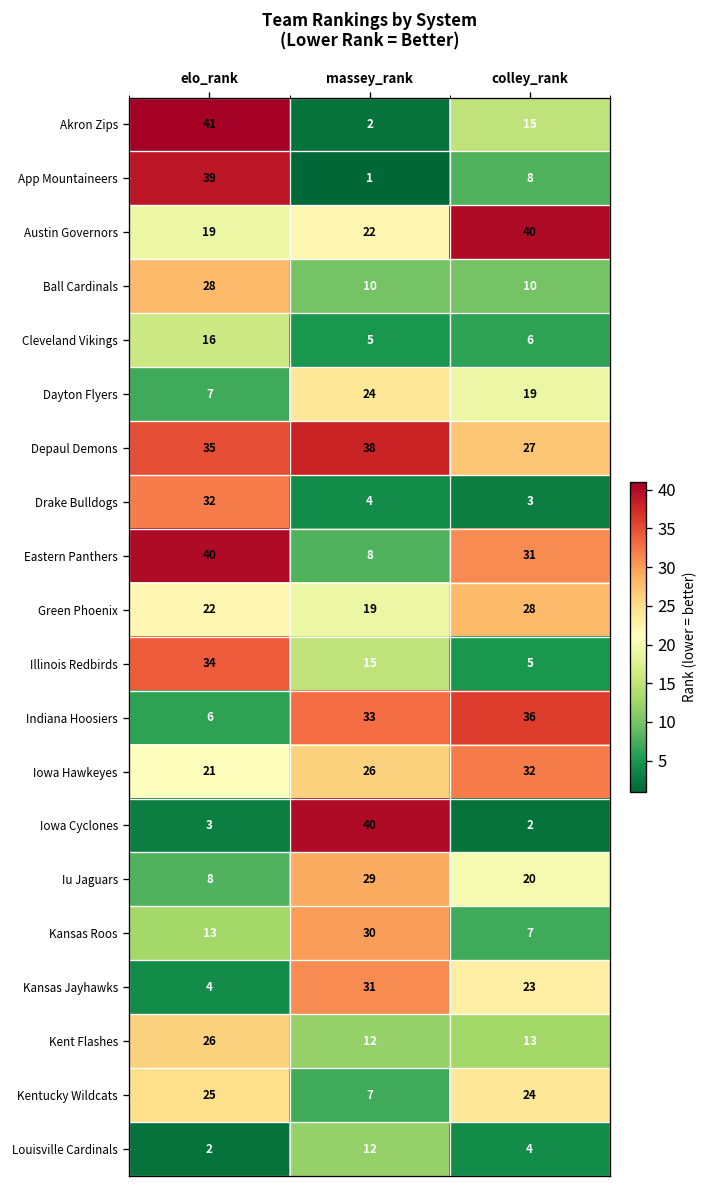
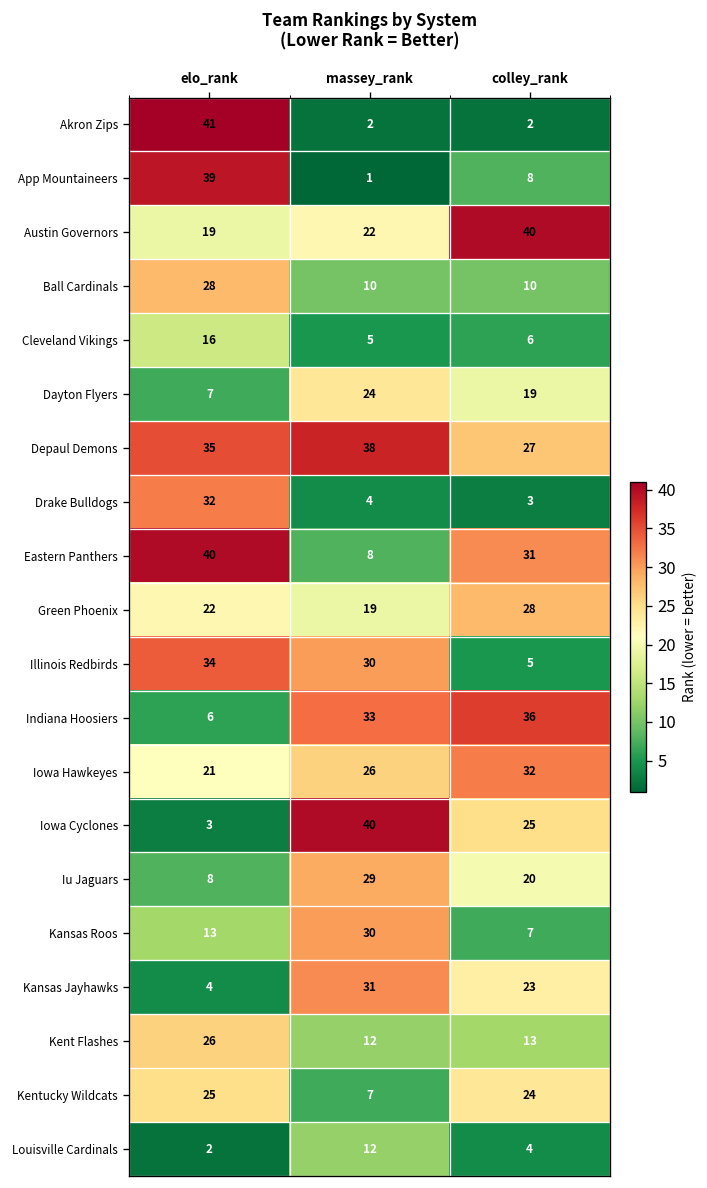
  {
    "Akron Zips": {
      "elo_rank": 41,
      "massey_rank": 2,
-     "colley_rank": 15
+     "colley_rank": 2
    },
    "App Mountaineers": {
      "elo_rank": 39,
      "massey_rank": 1,
      "colley_rank": 8
    },
    "Austin Governors": {
      "elo_rank": 19,
      "massey_rank": 22,
      "colley_rank": 40
    },
    "Ball Cardinals": {
      "elo_rank": 28,
      "massey_rank": 10,
      "colley_rank": 10
    },
    "Cleveland Vikings": {
      "elo_rank": 16,
      "massey_rank": 5,
      "colley_rank": 6
    },
    "Dayton Flyers": {
      "elo_rank": 7,
      "massey_rank": 24,
      "colley_rank": 19
    },
    "Depaul Demons": {
      "elo_rank": 35,
      "massey_rank": 38,
      "colley_rank": 27
    },
    "Drake Bulldogs": {
      "elo_rank": 32,
      "massey_rank": 4,
      "colley_rank": 3
    },
    "Eastern Panthers": {
      "elo_rank": 40,
      "massey_rank": 8,
      "colley_rank": 31
    },
    "Green Phoenix": {
      "elo_rank": 22,
      "massey_rank": 19,
      "colley_rank": 28
    },
    "Illinois Redbirds": {
      "elo_rank": 34,
-     "massey_rank": 15,
+     "massey_rank": 30,
      "colley_rank": 5
    },
    "Indiana Hoosiers": {
      "elo_rank": 6,
      "massey_rank": 33,
      "colley_rank": 36
    },
    "Iowa Hawkeyes": {
      "elo_rank": 21,
      "massey_rank": 26,
      "colley_rank": 32
    },
    "Iowa Cyclones": {
      "elo_rank": 3,
      "massey_rank": 40,
-     "colley_rank": 2
+     "colley_rank": 25
    },
    "Iu Jaguars": {
      "elo_rank": 8,
      "massey_rank": 29,
      "colley_rank": 20
    },
    "Kansas Roos": {
      "elo_rank": 13,
      "massey_rank": 30,
      "colley_rank": 7
    },
    "Kansas Jayhawks": {
      "elo_rank": 4,
      "massey_rank": 31,
      "colley_rank": 23
    },
    "Kent Flashes": {
      "elo_rank": 26,
      "massey_rank": 12,
      "colley_rank": 13
    },
    "Kentucky Wildcats": {
      "elo_rank": 25,
      "massey_rank": 7,
      "colley_rank": 24
    },
    "Louisville Cardinals": {
      "elo_rank": 2,
      "massey_rank": 12,
      "colley_rank": 4
    }
  }
